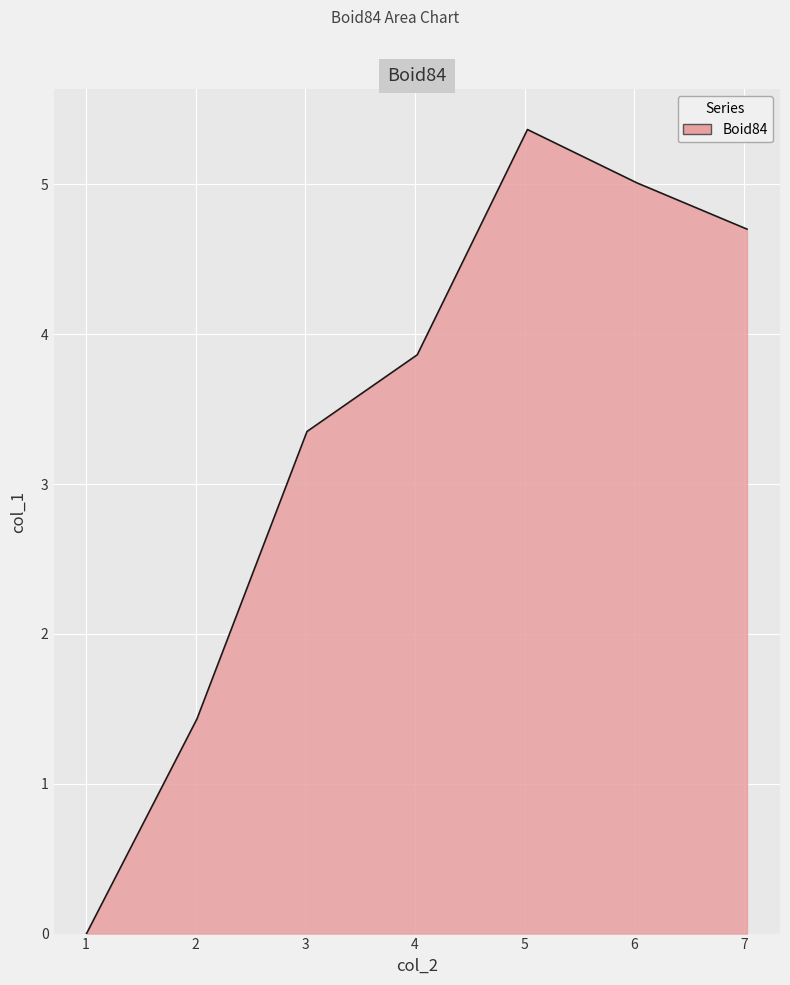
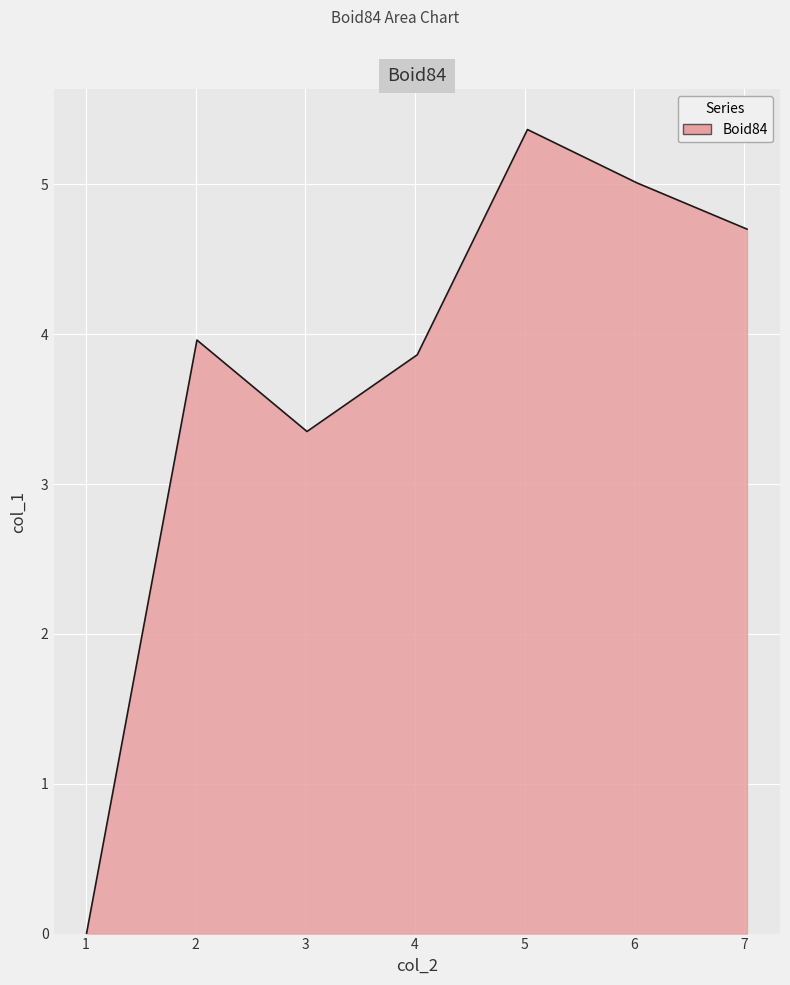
  {
    "1": 0.00,
-   "2": 1.43,
+   "2": 3.96,
    "3": 3.35
  }
